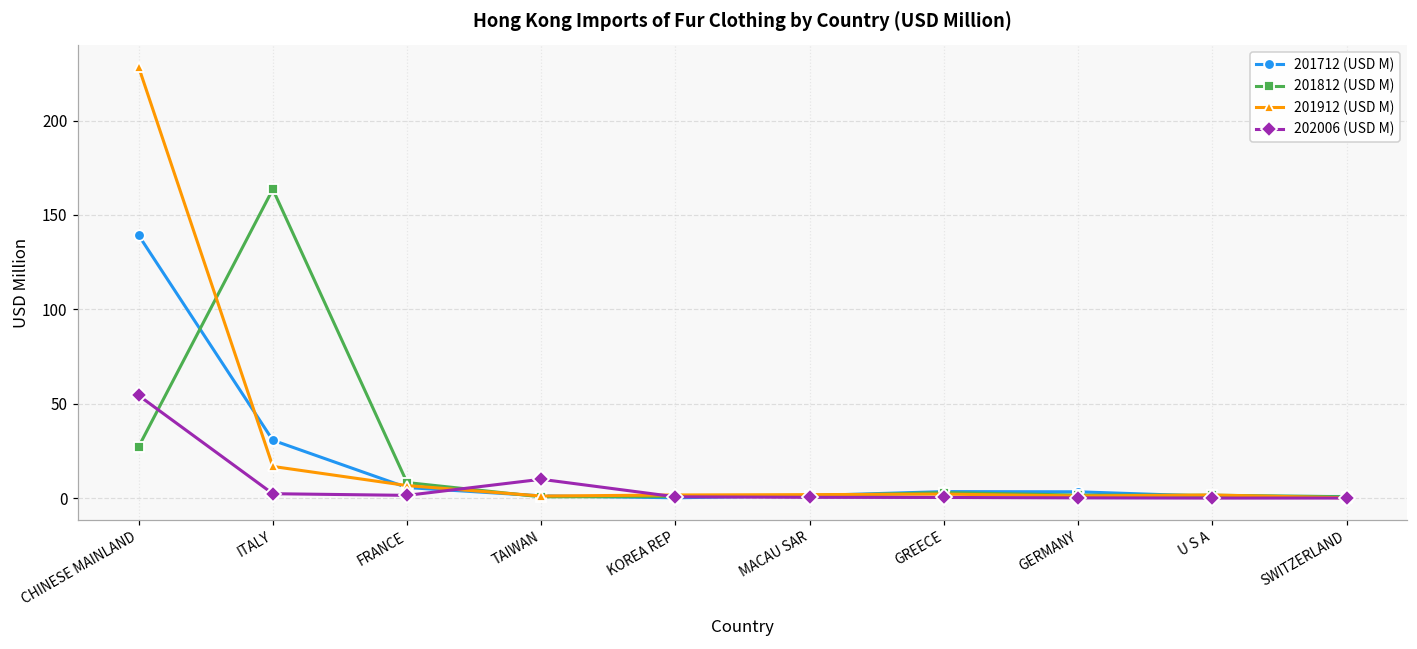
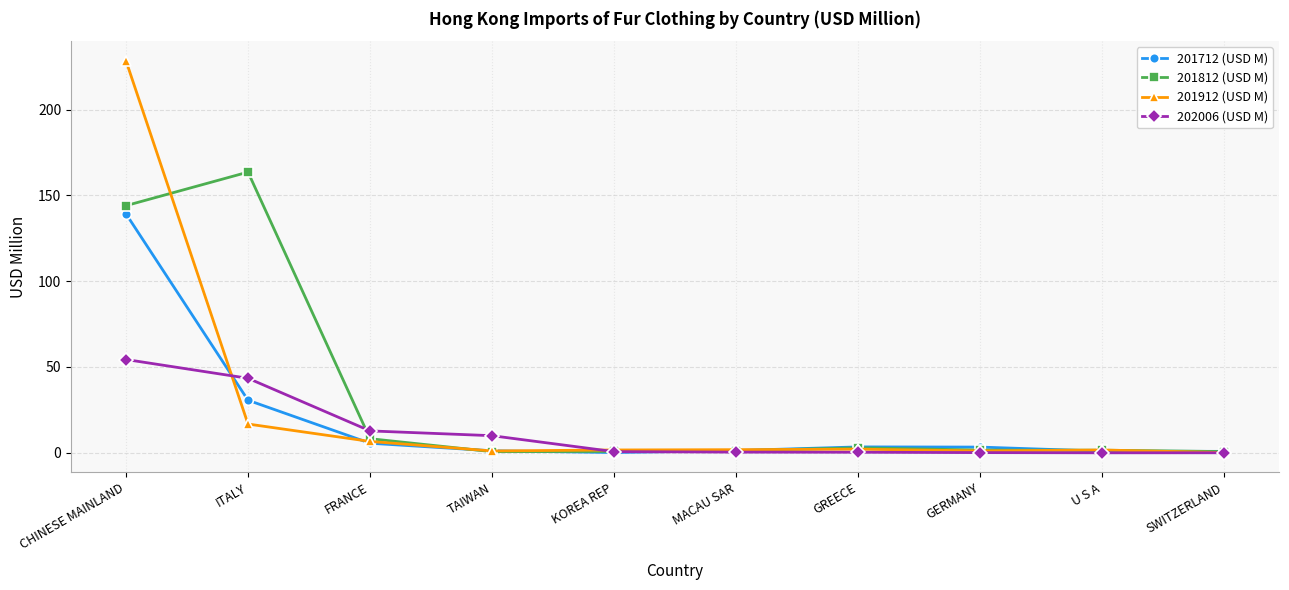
  {
    "201712 (USD M)": {
      "CHINESE MAINLAND": 139,
      "ITALY": 31,
      "GERMANY": 3
    },
    "201812 (USD M)": {
-     "CHINESE MAINLAND": 27,
+     "CHINESE MAINLAND": 144,
      "ITALY": 164,
      "FRANCE": 8
    },
    "201912 (USD M)": {
      "CHINESE MAINLAND": 228,
      "ITALY": 17
    },
    "202006 (USD M)": {
      "CHINESE MAINLAND": 54,
-     "ITALY": 2,
-     "FRANCE": 1,
+     "ITALY": 43,
+     "FRANCE": 13,
      "TAIWAN": 10,
      "GREECE": 0
    }
  }
